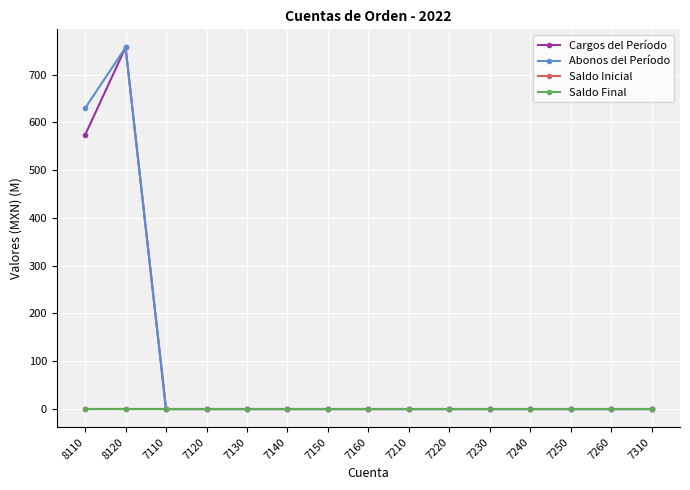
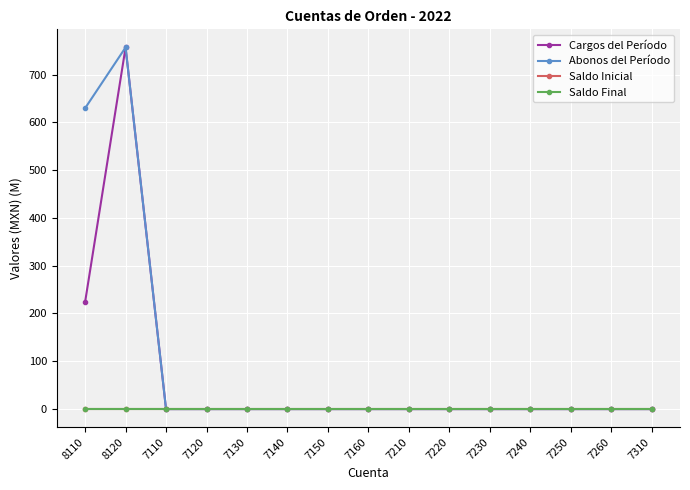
  {
    "Cargos del Período": {
-     "8110": 570
+     "8110": 220
    },
    "Abonos del Período": {
      "8110": 630
    },
    "Saldo Final": {
      "8110": 0,
      "8120": 0
    }
  }
